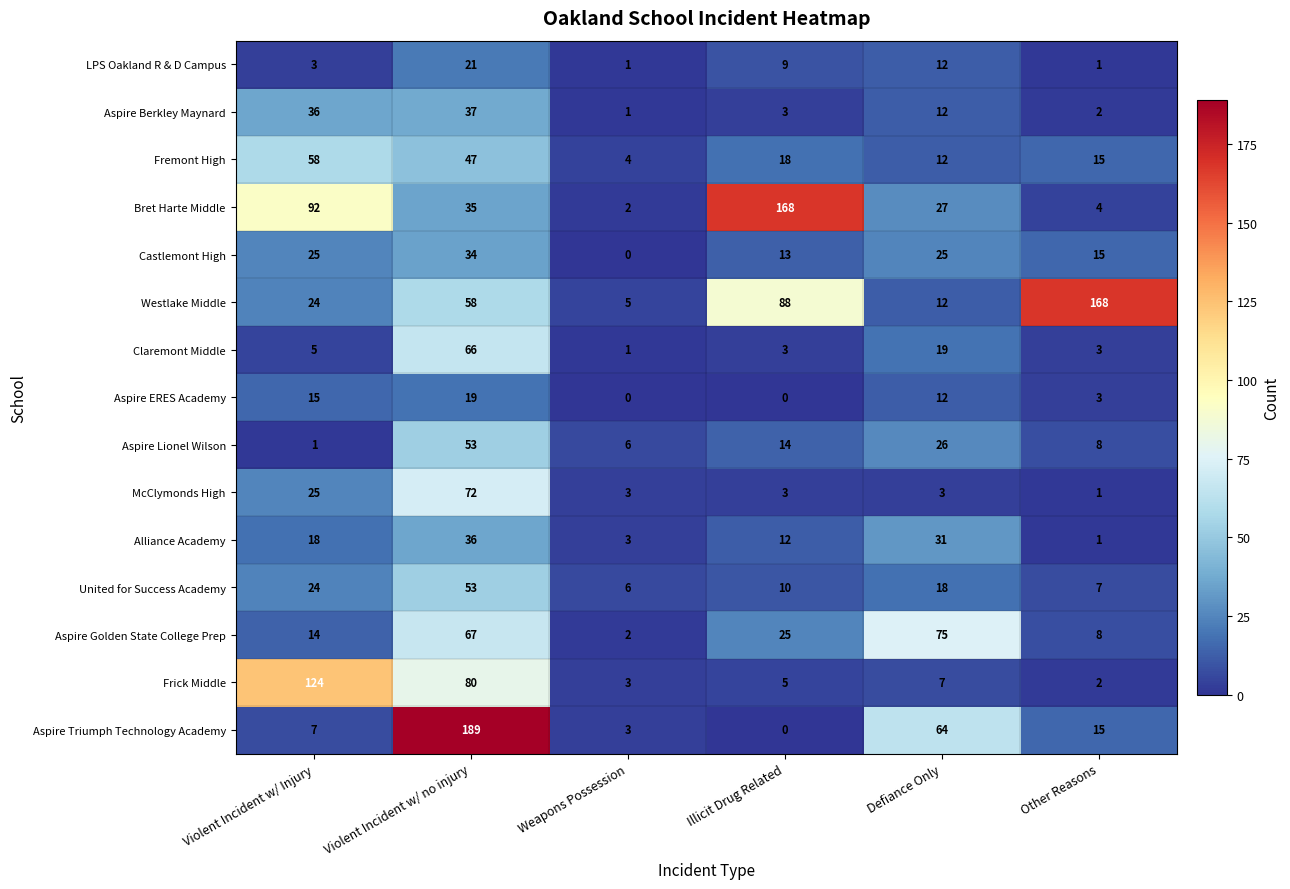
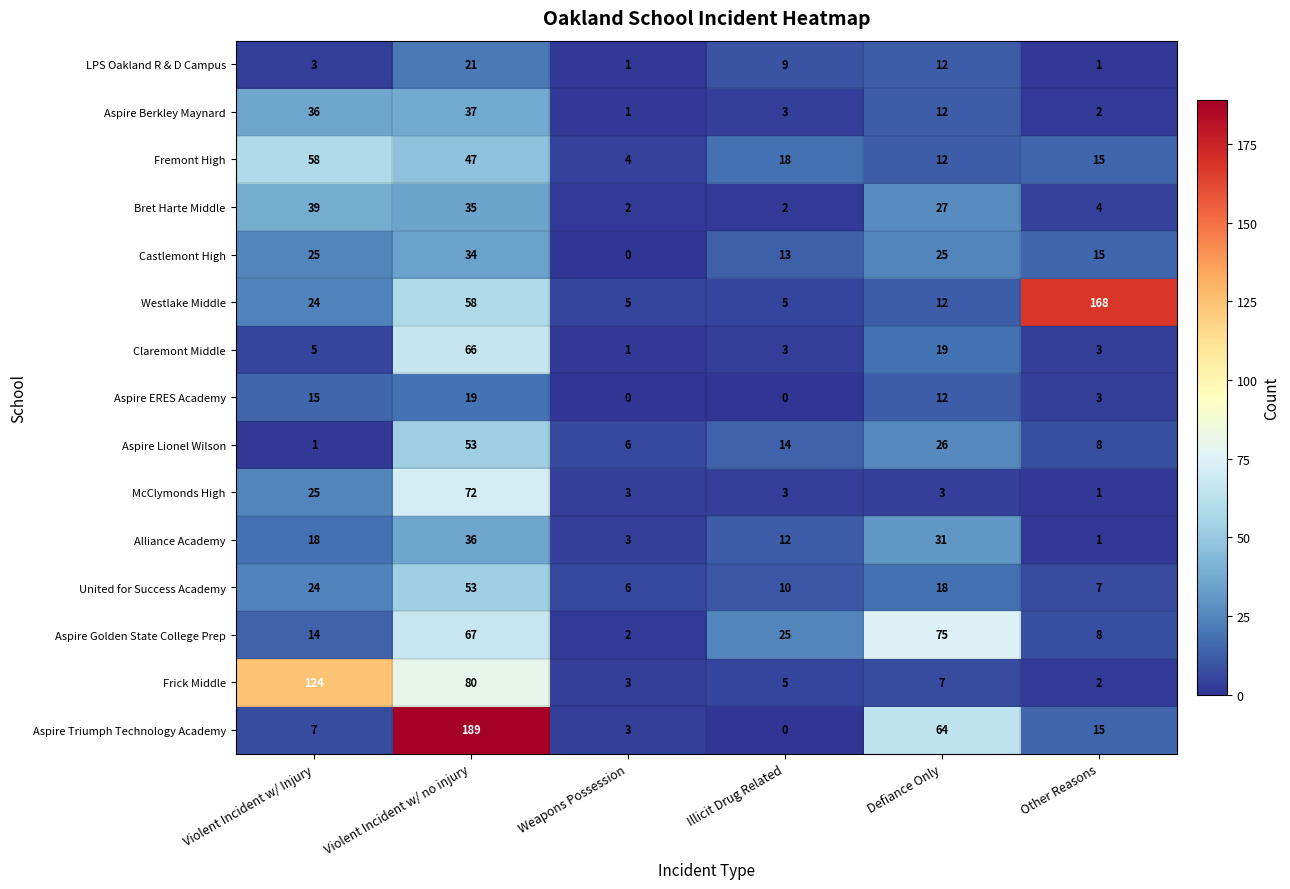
  {
    "LPS Oakland R & D Campus": {
      "Violent Incident w/ Injury": 3,
      "Violent Incident w/ no injury": 21,
      "Weapons Possession": 1,
      "Illicit Drug Related": 9,
      "Defiance Only": 12,
      "Other Reasons": 1
    },
    "Aspire Berkley Maynard": {
      "Violent Incident w/ Injury": 36,
      "Violent Incident w/ no injury": 37,
      "Weapons Possession": 1,
      "Illicit Drug Related": 3,
      "Defiance Only": 12,
      "Other Reasons": 2
    },
    "Fremont High": {
      "Violent Incident w/ Injury": 58,
      "Violent Incident w/ no injury": 47,
      "Weapons Possession": 4,
      "Illicit Drug Related": 18,
      "Defiance Only": 12,
      "Other Reasons": 15
    },
    "Bret Harte Middle": {
-     "Violent Incident w/ Injury": 92,
+     "Violent Incident w/ Injury": 39,
      "Violent Incident w/ no injury": 35,
      "Weapons Possession": 2,
-     "Illicit Drug Related": 168,
+     "Illicit Drug Related": 2,
      "Defiance Only": 27,
      "Other Reasons": 4
    },
    "Castlemont High": {
      "Violent Incident w/ Injury": 25,
      "Violent Incident w/ no injury": 34,
      "Weapons Possession": 0,
      "Illicit Drug Related": 13,
      "Defiance Only": 25,
      "Other Reasons": 15
    },
    "Westlake Middle": {
      "Violent Incident w/ Injury": 24,
      "Violent Incident w/ no injury": 58,
      "Weapons Possession": 5,
-     "Illicit Drug Related": 88,
+     "Illicit Drug Related": 5,
      "Defiance Only": 12,
      "Other Reasons": 168
    },
    "Claremont Middle": {
      "Violent Incident w/ Injury": 5,
      "Violent Incident w/ no injury": 66,
      "Weapons Possession": 1,
      "Illicit Drug Related": 3,
      "Defiance Only": 19,
      "Other Reasons": 3
    },
    "Aspire ERES Academy": {
      "Violent Incident w/ Injury": 15,
      "Violent Incident w/ no injury": 19,
      "Weapons Possession": 0,
      "Illicit Drug Related": 0,
      "Defiance Only": 12,
      "Other Reasons": 3
    },
    "Aspire Lionel Wilson": {
      "Violent Incident w/ Injury": 1,
      "Violent Incident w/ no injury": 53,
      "Weapons Possession": 6,
      "Illicit Drug Related": 14,
      "Defiance Only": 26,
      "Other Reasons": 8
    },
    "McClymonds High": {
      "Violent Incident w/ Injury": 25,
      "Violent Incident w/ no injury": 72,
      "Weapons Possession": 3,
      "Illicit Drug Related": 3,
      "Defiance Only": 3,
      "Other Reasons": 1
    },
    "Alliance Academy": {
      "Violent Incident w/ Injury": 18,
      "Violent Incident w/ no injury": 36,
      "Weapons Possession": 3,
      "Illicit Drug Related": 12,
      "Defiance Only": 31,
      "Other Reasons": 1
    },
    "United for Success Academy": {
      "Violent Incident w/ Injury": 24,
      "Violent Incident w/ no injury": 53,
      "Weapons Possession": 6,
      "Illicit Drug Related": 10,
      "Defiance Only": 18,
      "Other Reasons": 7
    },
    "Aspire Golden State College Prep": {
      "Violent Incident w/ Injury": 14,
      "Violent Incident w/ no injury": 67,
      "Weapons Possession": 2,
      "Illicit Drug Related": 25,
      "Defiance Only": 75,
      "Other Reasons": 8
    },
    "Frick Middle": {
      "Violent Incident w/ Injury": 124,
      "Violent Incident w/ no injury": 80,
      "Weapons Possession": 3,
      "Illicit Drug Related": 5,
      "Defiance Only": 7,
      "Other Reasons": 2
    },
    "Aspire Triumph Technology Academy": {
      "Violent Incident w/ Injury": 7,
      "Violent Incident w/ no injury": 189,
      "Weapons Possession": 3,
      "Illicit Drug Related": 0,
      "Defiance Only": 64,
      "Other Reasons": 15
    }
  }
